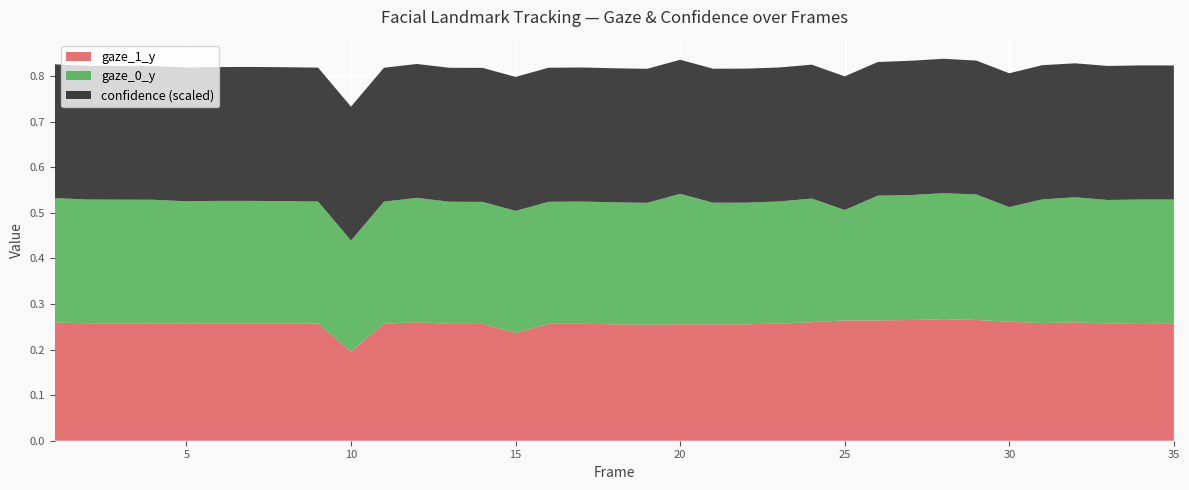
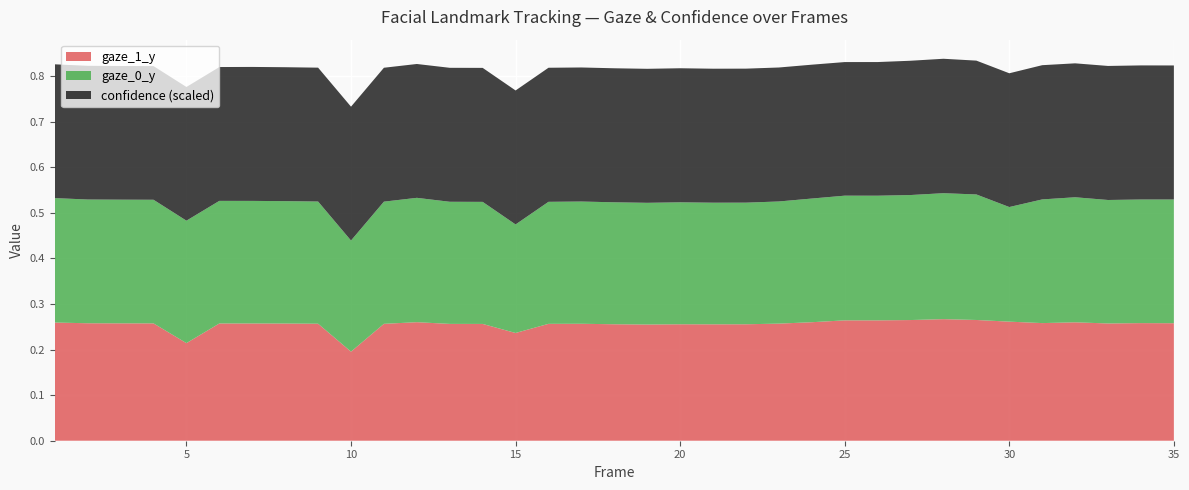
  {
    "gaze_1_y": {
-     "5": 0.26,
+     "5": 0.21,
      "10": 0.20,
      "15": 0.24,
      "20": 0.26,
      "25": 0.26,
      "30": 0.26,
      "35": 0.26
    },
    "gaze_0_y": {
      "5": 0.27,
      "10": 0.24,
-     "15": 0.27,
-     "20": 0.29,
-     "25": 0.24,
+     "15": 0.24,
+     "20": 0.27,
+     "25": 0.27,
      "30": 0.25,
      "35": 0.27
    },
    "confidence (scaled)": {
      "10": 0.29,
      "15": 0.29,
      "20": 0.29,
      "25": 0.29,
      "30": 0.29,
      "35": 0.29
    }
  }
